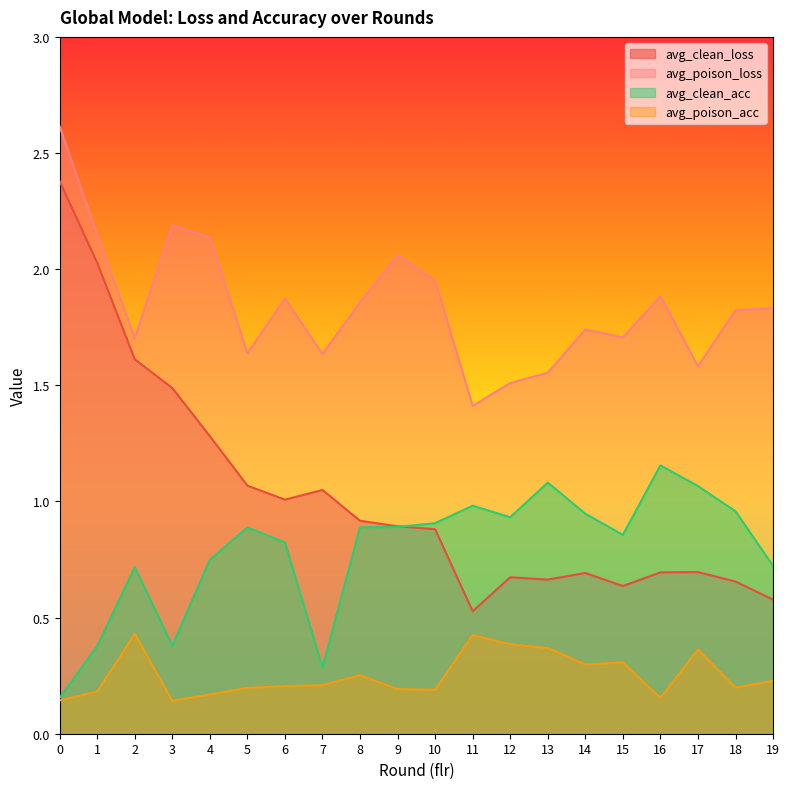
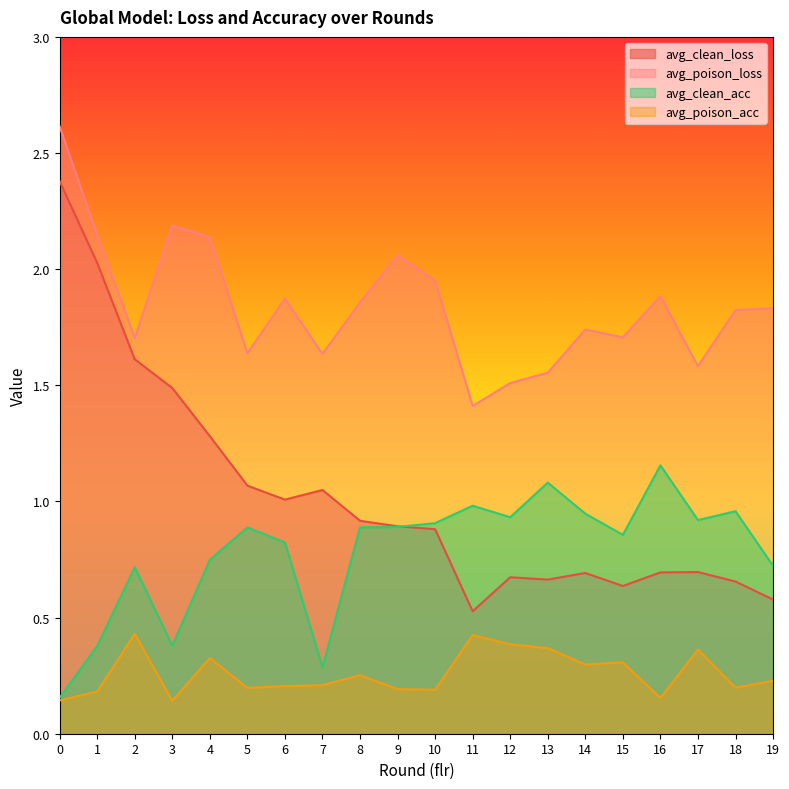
  {
    "avg_clean_acc": {
      "0": 0.15,
      "1": 0.38,
      "2": 0.72,
      "3": 0.38,
      "4": 0.75,
      "5": 0.89,
      "6": 0.82,
      "7": 0.29,
      "8": 0.89,
      "10": 0.91,
      "11": 0.98,
      "12": 0.93,
      "13": 1.08,
      "14": 0.95,
      "15": 0.86,
      "16": 1.16,
-     "17": 1.07,
+     "17": 0.92,
      "18": 0.96,
      "19": 0.72
    },
    "avg_poison_acc": {
      "0": 0.14,
      "1": 0.18,
      "2": 0.43,
      "3": 0.14,
-     "4": 0.17,
+     "4": 0.33,
      "5": 0.20,
      "6": 0.20,
      "7": 0.21,
      "8": 0.25,
      "9": 0.19,
      "10": 0.19,
      "11": 0.42,
      "12": 0.38,
      "13": 0.37,
      "14": 0.30,
      "15": 0.31,
      "16": 0.15,
      "17": 0.36,
      "18": 0.20,
      "19": 0.23
    }
  }
